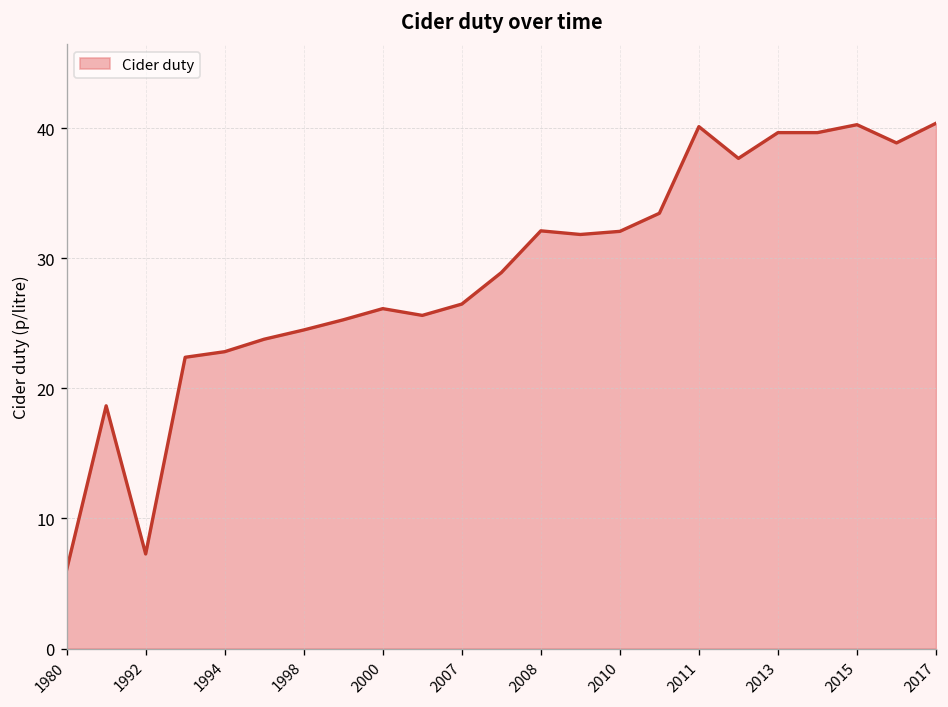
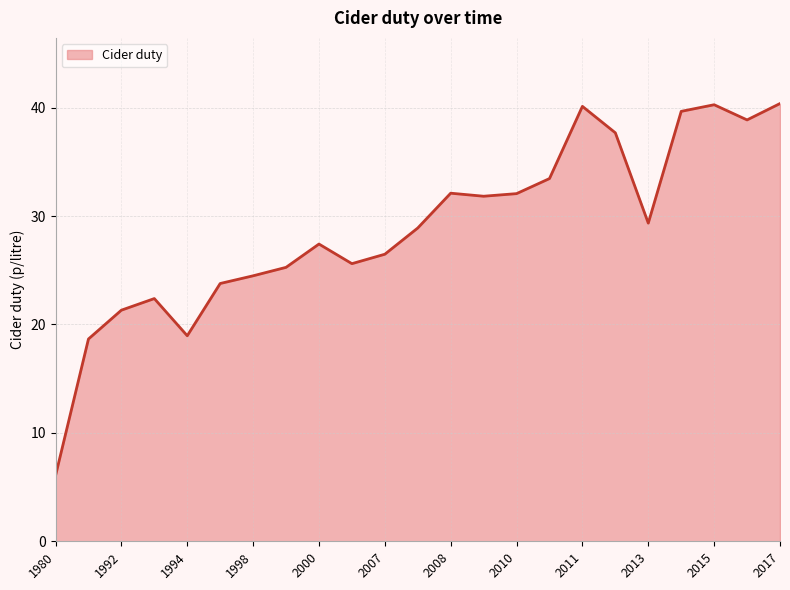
  {
    "1980": 6.1,
-   "1992": 7.3,
-   "1994": 22.8,
+   "1992": 21.3,
+   "1994": 19.0,
    "1998": 24.5,
-   "2000": 26.1,
+   "2000": 27.4,
    "2007": 26.5,
    "2008": 32.1,
    "2010": 32.1,
    "2011": 40.1,
-   "2013": 39.7,
+   "2013": 29.4,
    "2015": 40.3,
    "2017": 40.4
  }
